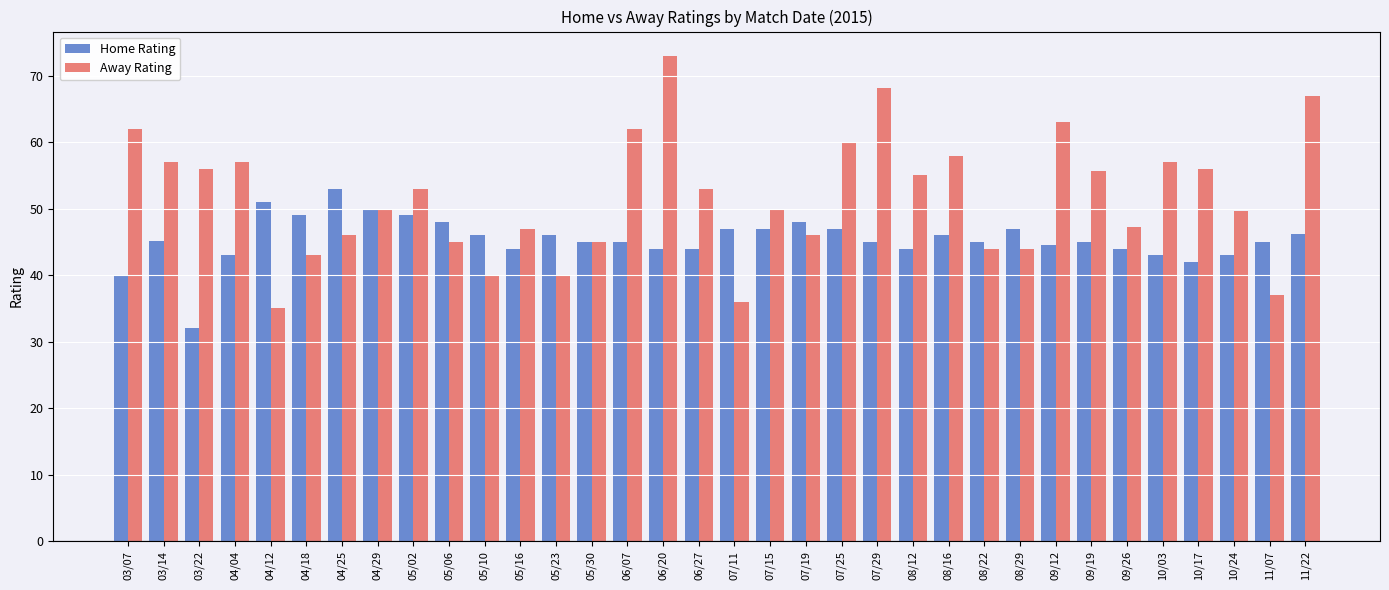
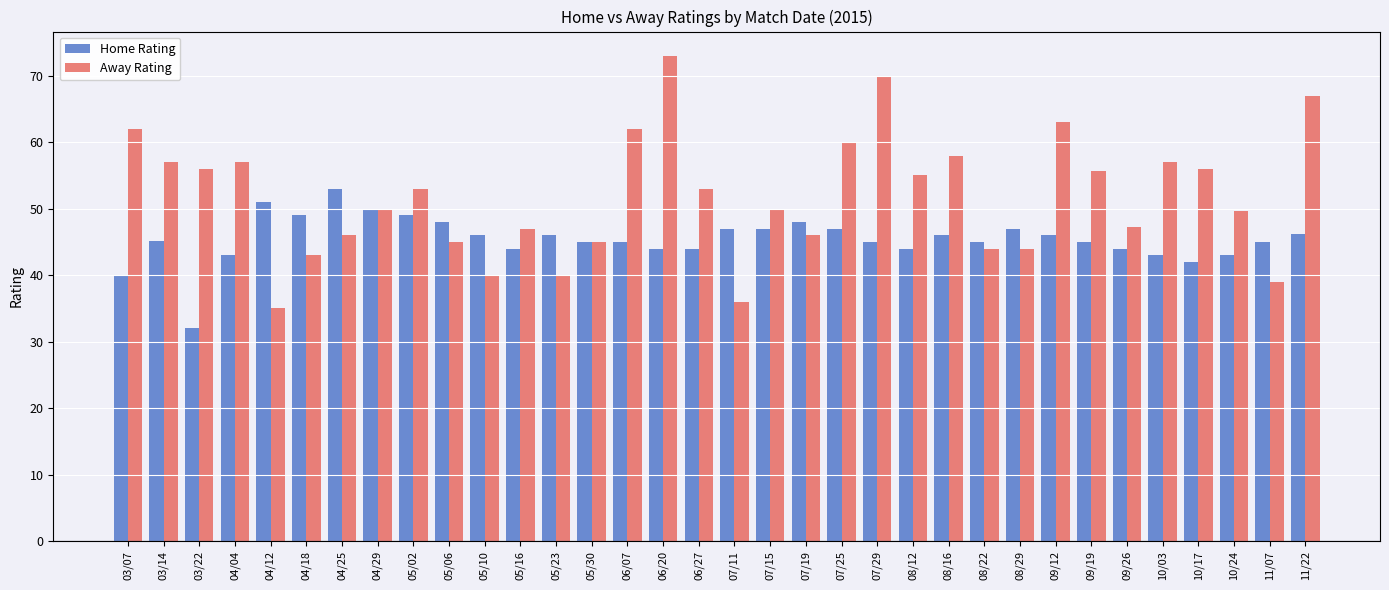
  {
    "Home Rating": {
      "03/07": 40,
      "03/14": 45,
      "03/22": 32,
      "04/04": 43,
      "04/12": 51,
      "04/18": 49,
      "04/25": 53,
      "04/29": 50,
      "05/02": 49,
      "05/06": 48,
      "05/10": 46,
      "05/16": 44,
      "05/23": 46,
      "05/30": 45,
      "06/07": 45,
      "06/20": 44,
      "06/27": 44,
      "07/11": 47,
      "07/15": 47,
      "07/19": 48,
      "07/25": 47,
      "07/29": 45,
      "08/12": 44,
      "08/16": 46,
      "08/22": 45,
      "08/29": 47,
-     "09/12": 45,
+     "09/12": 46,
      "09/19": 45,
      "09/26": 44,
      "10/03": 43,
      "10/17": 42,
      "10/24": 43,
      "11/07": 45,
      "11/22": 46
    },
    "Away Rating": {
      "03/07": 62,
      "03/14": 57,
      "03/22": 56,
      "04/04": 57,
      "04/12": 35,
      "04/18": 43,
      "04/25": 46,
      "04/29": 50,
      "05/02": 53,
      "05/06": 45,
      "05/10": 40,
      "05/16": 47,
      "05/23": 40,
      "05/30": 45,
      "06/07": 62,
      "06/20": 73,
      "06/27": 53,
      "07/11": 36,
      "07/15": 50,
      "07/19": 46,
      "07/25": 60,
-     "07/29": 68,
+     "07/29": 70,
      "08/12": 55,
      "08/16": 58,
      "08/22": 44,
      "08/29": 44,
      "09/12": 63,
      "09/19": 56,
      "09/26": 47,
      "10/03": 57,
      "10/17": 56,
      "10/24": 50,
-     "11/07": 37,
+     "11/07": 39,
      "11/22": 67
    }
  }
